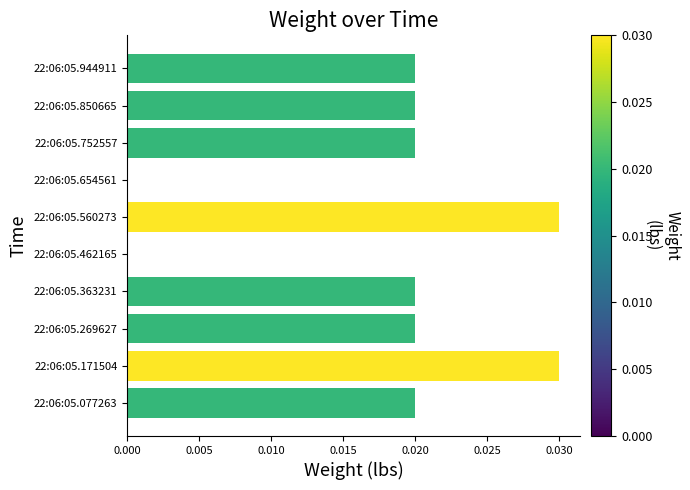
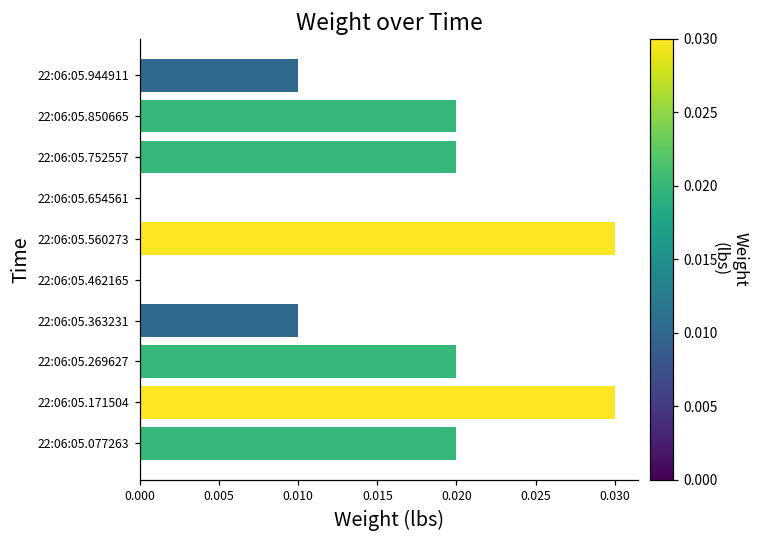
  {
-   "22:06:05.944911": 0.02,
+   "22:06:05.944911": 0.01,
    "22:06:05.850665": 0.02,
    "22:06:05.752557": 0.02,
    "22:06:05.654561": 0.00,
    "22:06:05.560273": 0.03,
    "22:06:05.462165": 0.00,
-   "22:06:05.363231": 0.02,
+   "22:06:05.363231": 0.01,
    "22:06:05.269627": 0.02,
    "22:06:05.171504": 0.03,
    "22:06:05.077263": 0.02
  }
